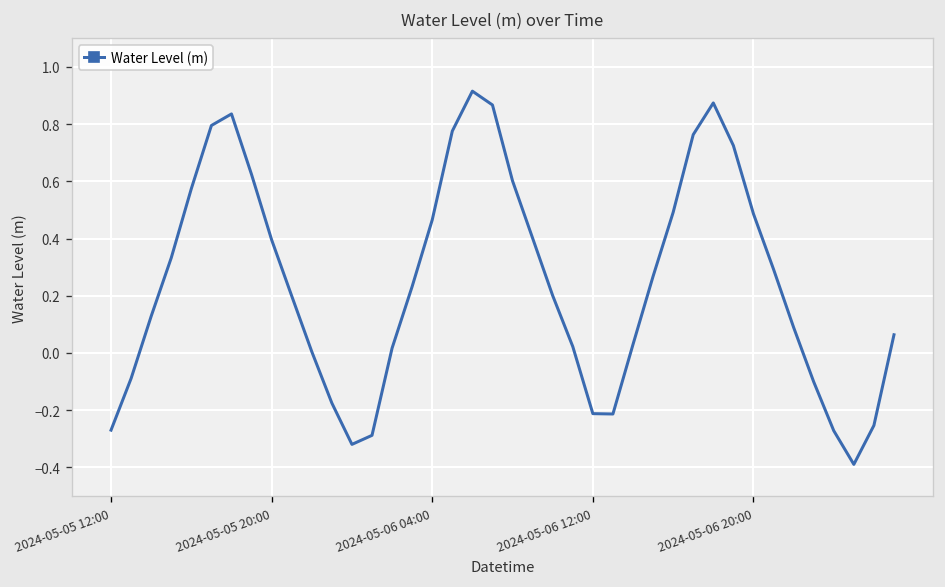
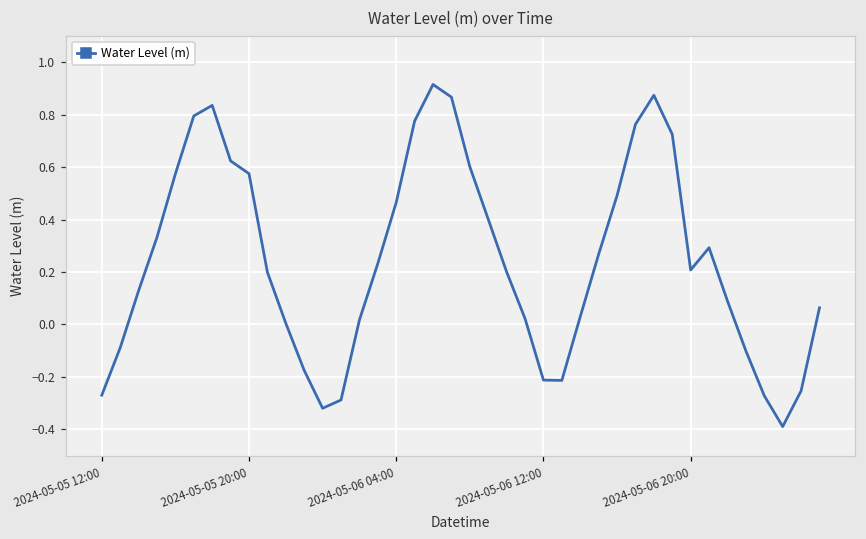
  {
    "2024-05-05 12:00": -0.27,
-   "2024-05-05 20:00": 0.40,
+   "2024-05-05 20:00": 0.58,
    "2024-05-06 04:00": 0.47,
    "2024-05-06 12:00": -0.21,
-   "2024-05-06 20:00": 0.49
+   "2024-05-06 20:00": 0.21
  }
